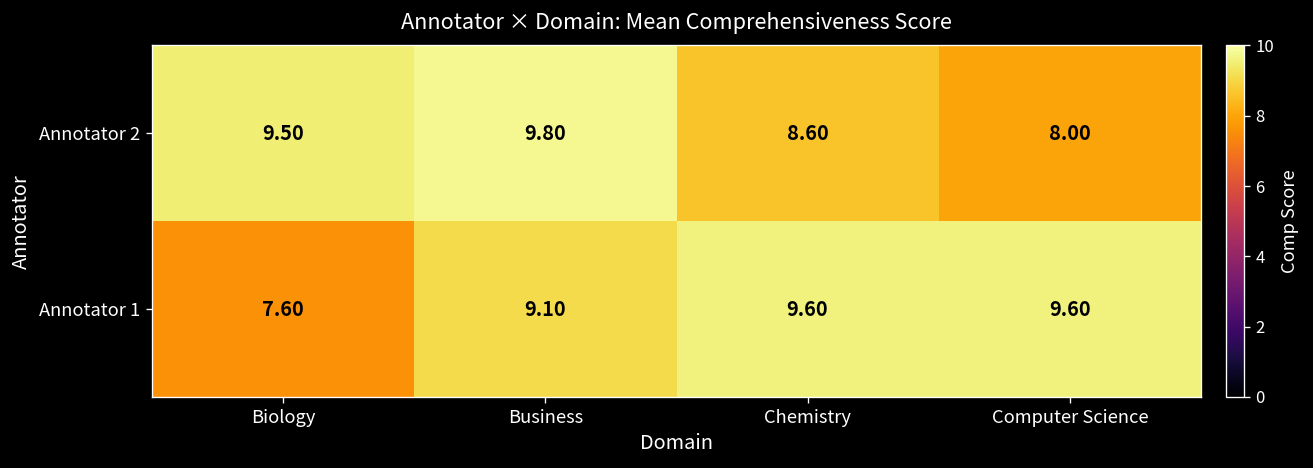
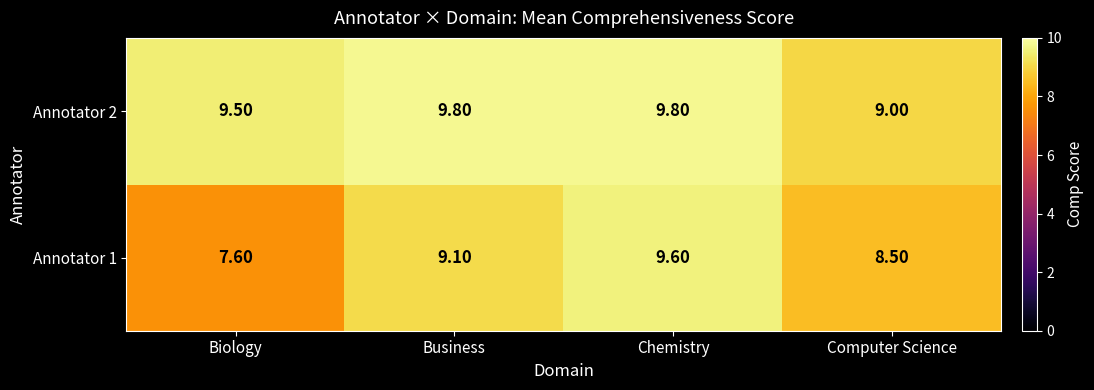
  {
    "Annotator 2": {
      "Biology": 9.50,
      "Business": 9.80,
-     "Chemistry": 8.60,
-     "Computer Science": 8.00
+     "Chemistry": 9.80,
+     "Computer Science": 9.00
    },
    "Annotator 1": {
      "Biology": 7.60,
      "Business": 9.10,
      "Chemistry": 9.60,
-     "Computer Science": 9.60
+     "Computer Science": 8.50
    }
  }
